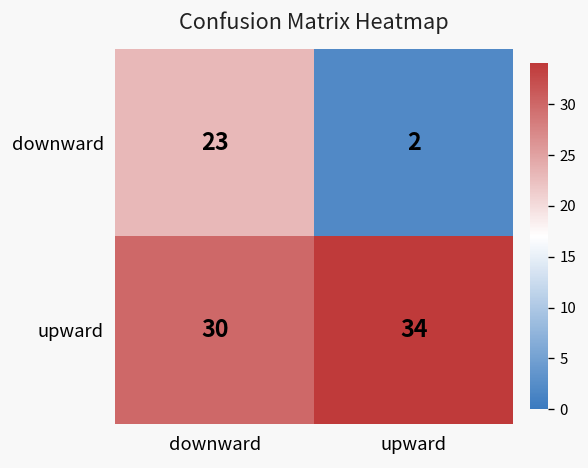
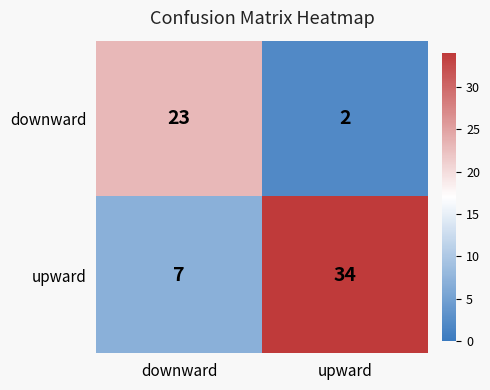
  {
    "downward": {
      "downward": 23,
      "upward": 2
    },
    "upward": {
-     "downward": 30,
+     "downward": 7,
      "upward": 34
    }
  }
